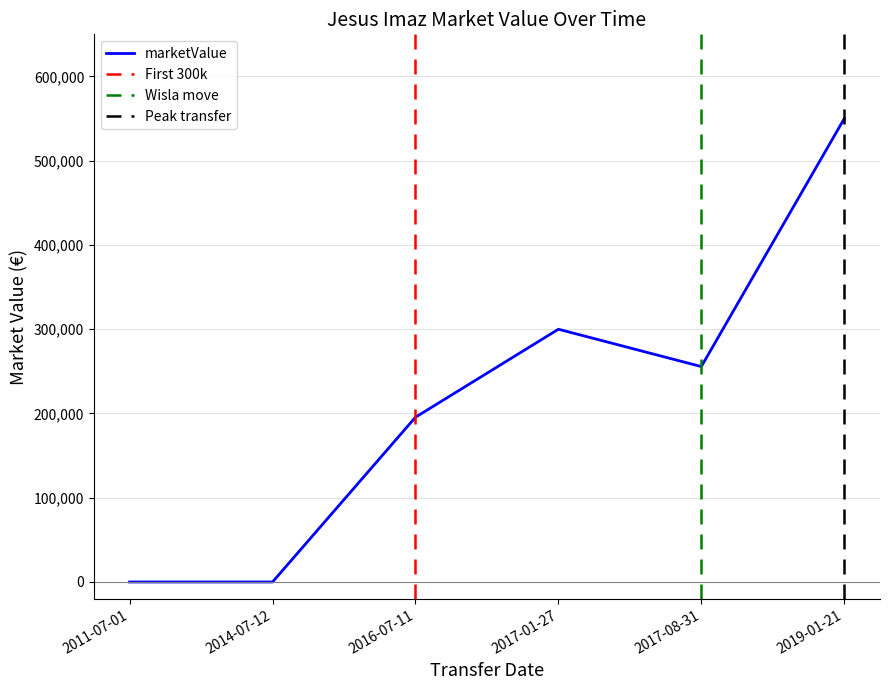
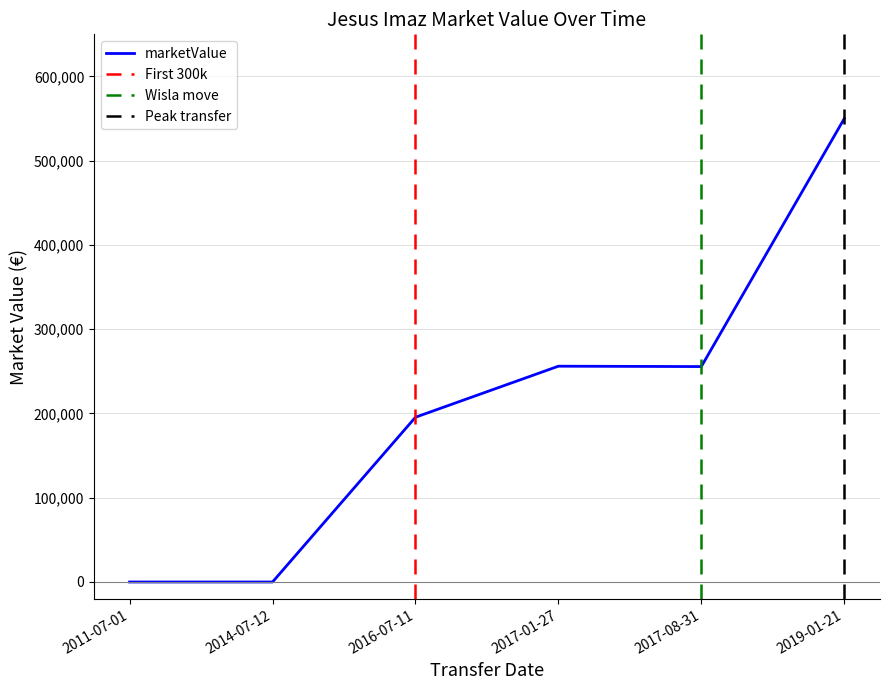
  {
    "2011-07-01": "0",
    "2014-07-12": "0",
    "2016-07-11": "200,000",
-   "2017-01-27": "300,000",
+   "2017-01-27": "260,000",
    "2017-08-31": "260,000",
    "2019-01-21": "550,000"
  }
